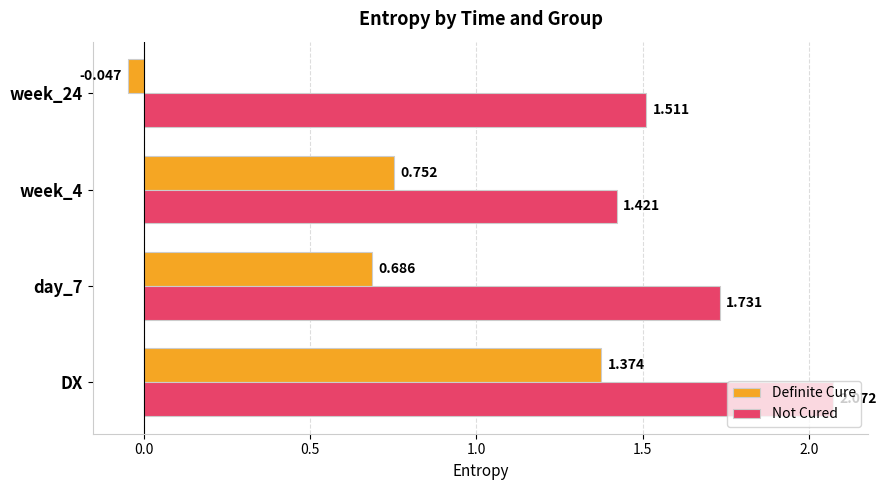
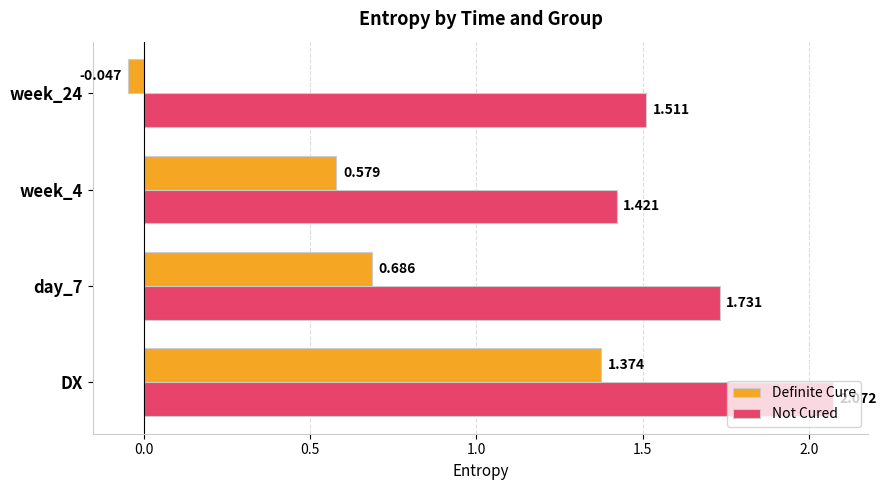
  {
    "Definite Cure": {
      "week_24": -0.047,
-     "week_4": 0.752,
+     "week_4": 0.579,
      "day_7": 0.686,
      "DX": 1.374
    },
    "Not Cured": {
      "week_24": 1.511,
      "week_4": 1.421,
      "day_7": 1.731
    }
  }
